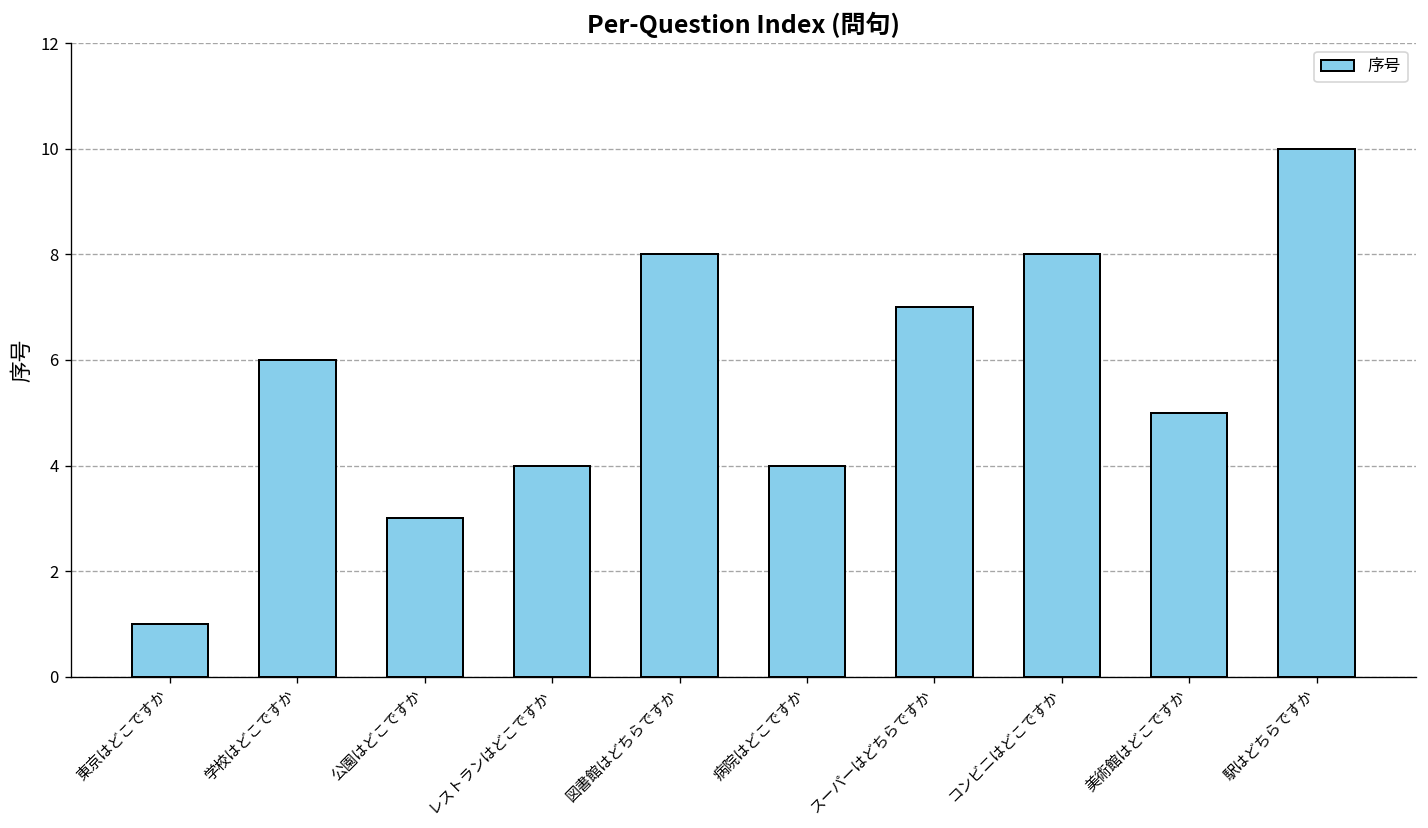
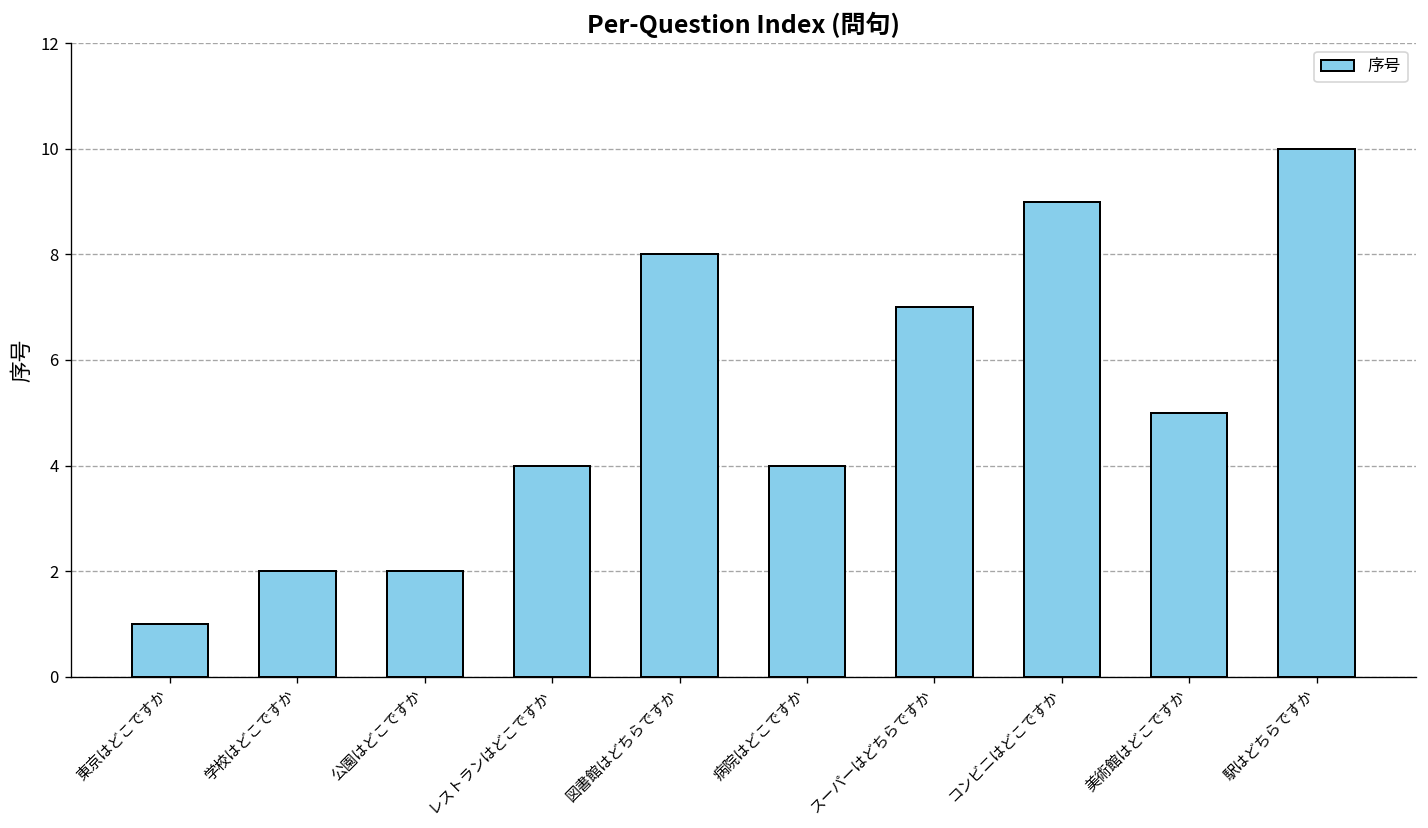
  {
    "東京はどこですか": 1,
-   "学校はどこですか": 6,
-   "公園はどこですか": 3,
+   "学校はどこですか": 2,
+   "公園はどこですか": 2,
    "レストランはどこですか": 4,
    "図書館はどちらですか": 8,
    "病院はどこですか": 4,
    "スーパーはどちらですか": 7,
-   "コンビニはどこですか": 8,
+   "コンビニはどこですか": 9,
    "美術館はどこですか": 5,
    "駅はどちらですか": 10
  }
